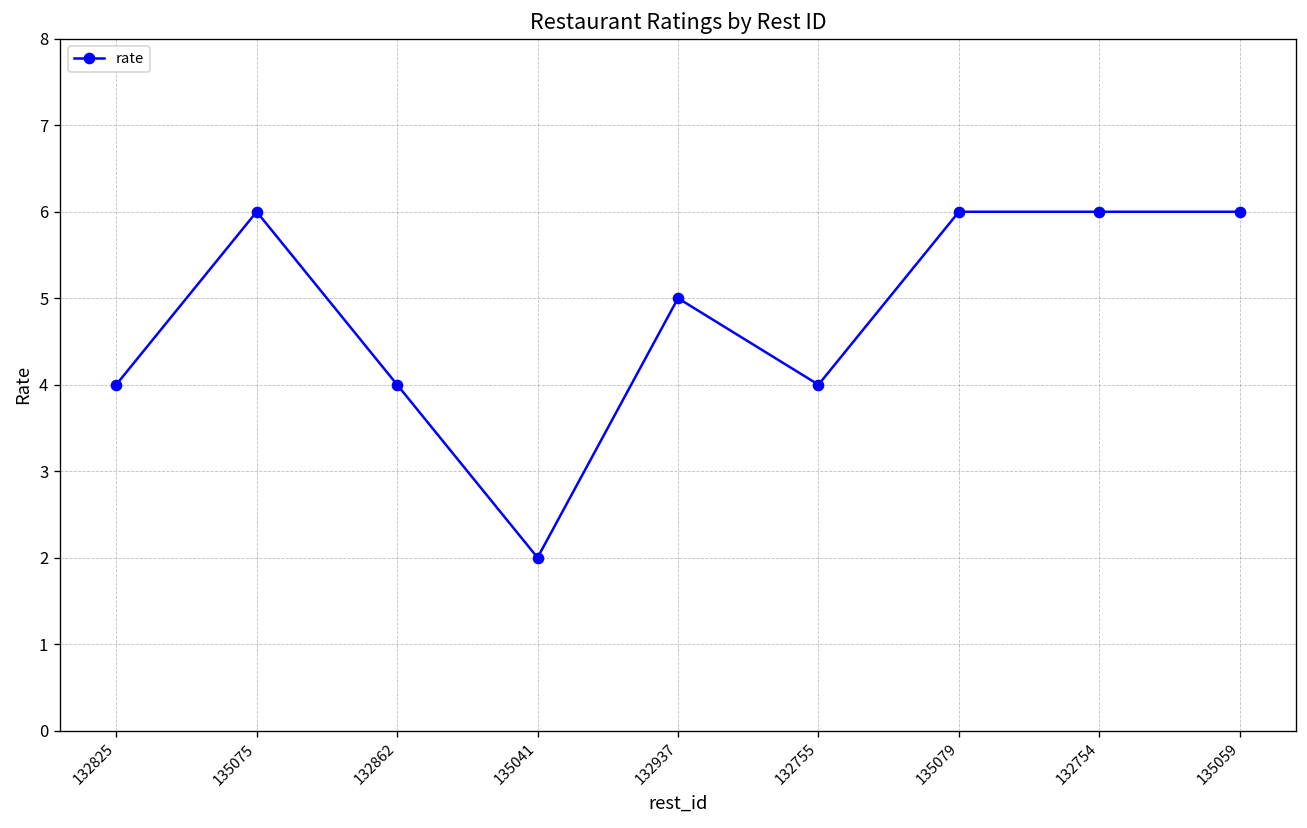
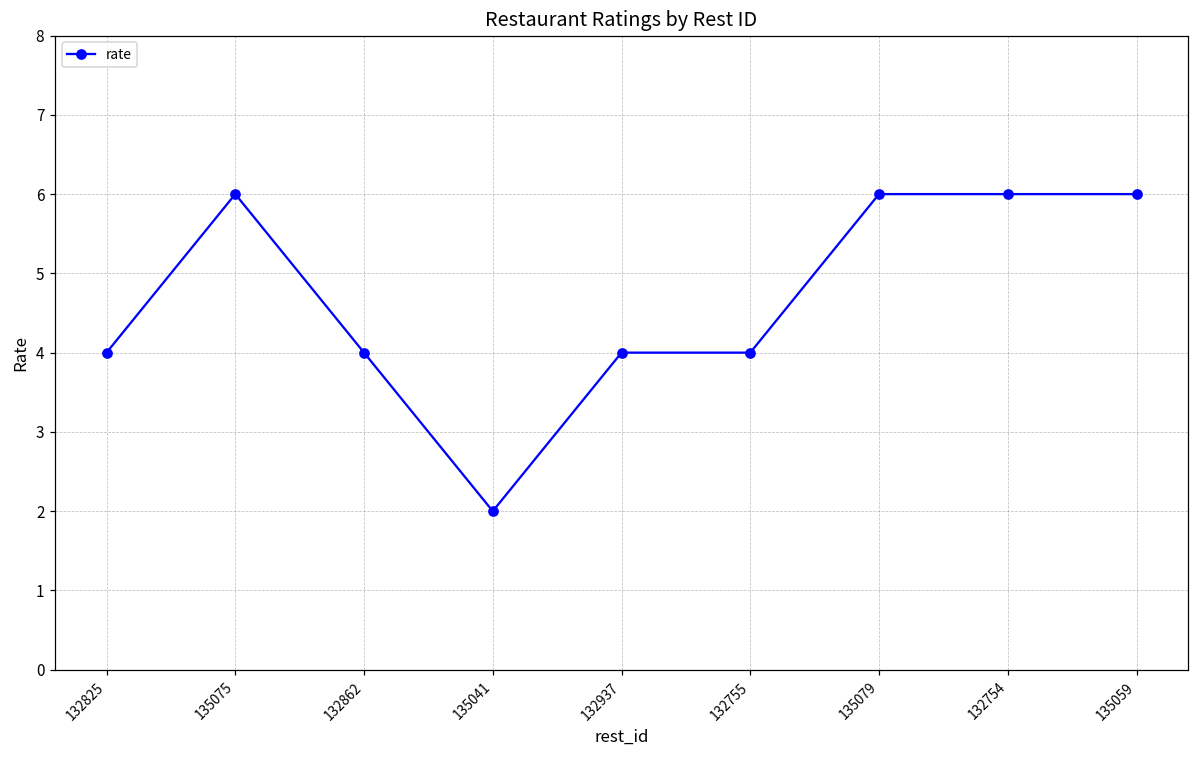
  {
    "132825": 4,
    "135075": 6,
    "132862": 4,
    "135041": 2,
-   "132937": 5,
+   "132937": 4,
    "132755": 4,
    "135079": 6,
    "132754": 6,
    "135059": 6
  }
